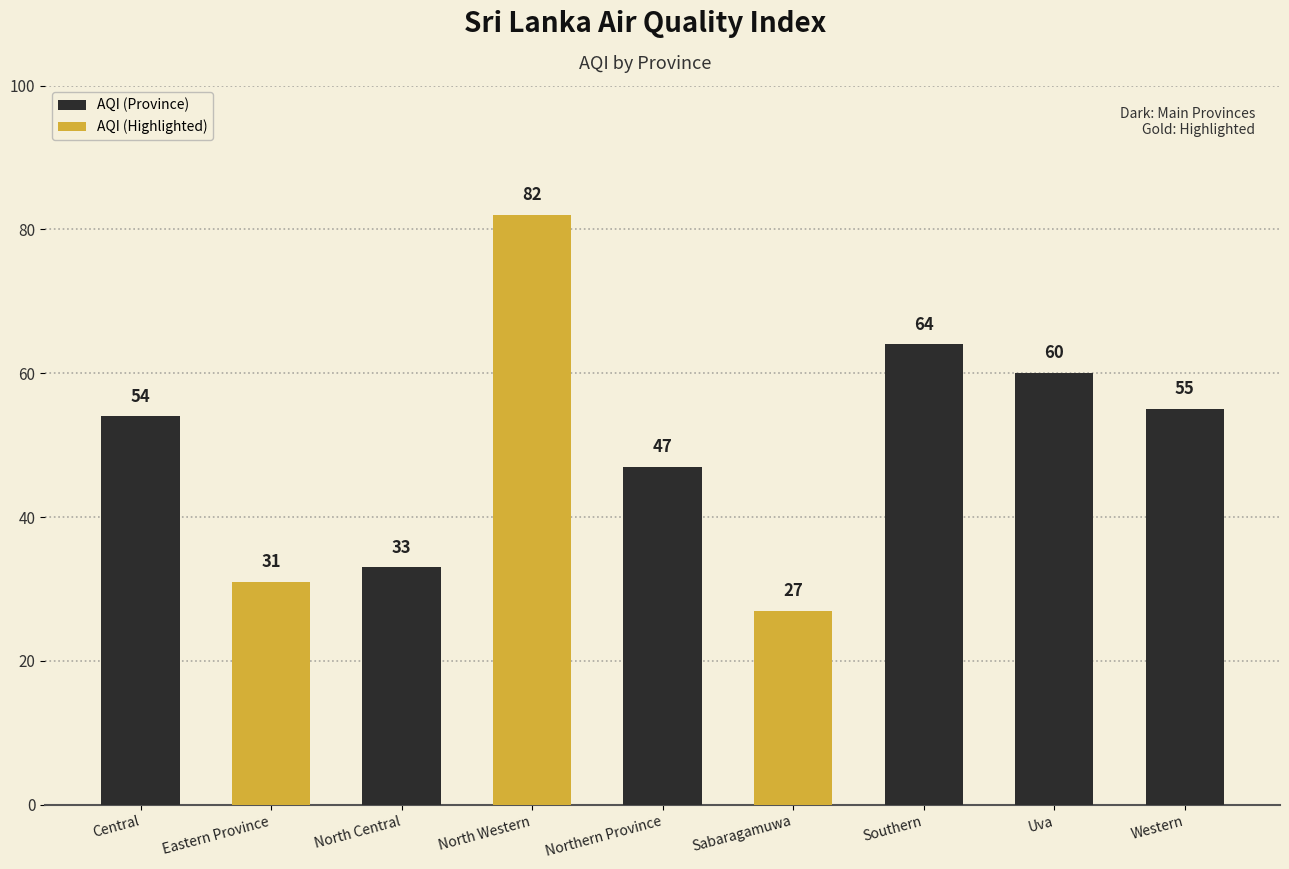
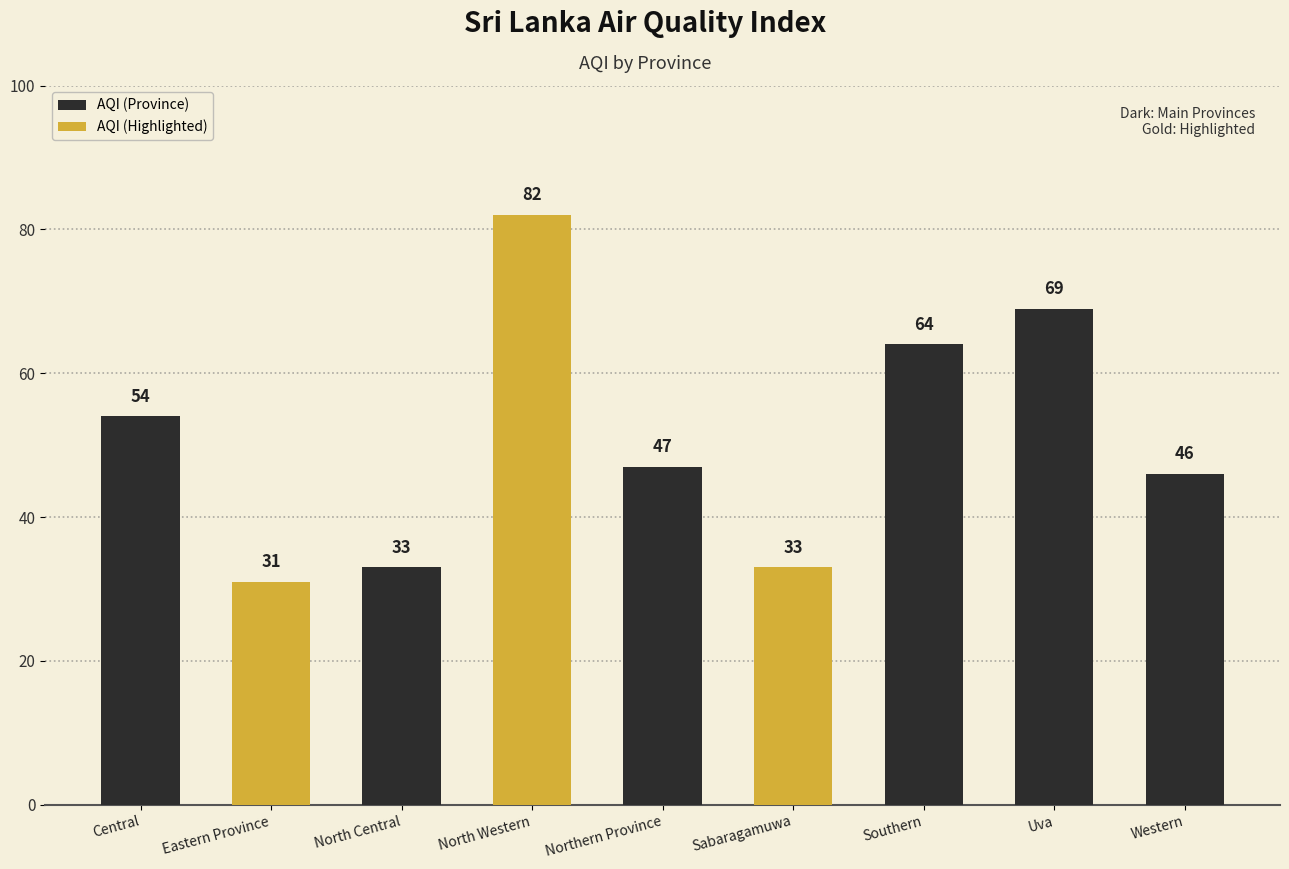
  {
    "AQI (Province)": {
      "Central": 54,
      "North Central": 33,
      "Northern Province": 47,
      "Southern": 64,
-     "Uva": 60,
-     "Western": 55
+     "Uva": 69,
+     "Western": 46
    },
    "AQI (Highlighted)": {
      "Eastern Province": 31,
      "North Western": 82,
-     "Sabaragamuwa": 27
+     "Sabaragamuwa": 33
    }
  }
